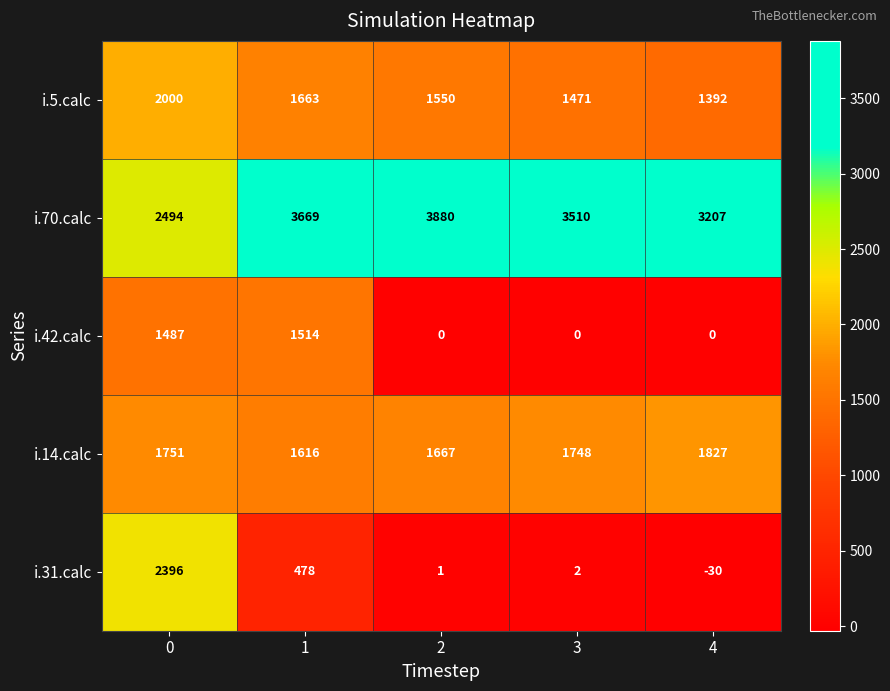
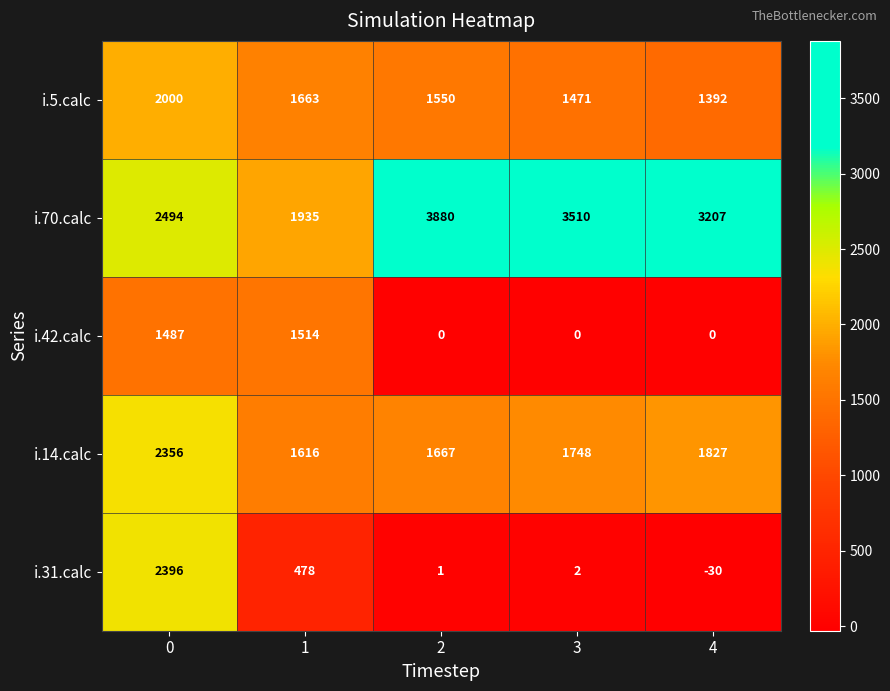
  {
    "i.5.calc": {
      "0": 2000,
      "1": 1663,
      "2": 1550,
      "3": 1471,
      "4": 1392
    },
    "i.70.calc": {
      "0": 2494,
-     "1": 3669,
+     "1": 1935,
      "2": 3880,
      "3": 3510,
      "4": 3207
    },
    "i.42.calc": {
      "0": 1487,
      "1": 1514,
      "2": 0,
      "3": 0,
      "4": 0
    },
    "i.14.calc": {
-     "0": 1751,
+     "0": 2356,
      "1": 1616,
      "2": 1667,
      "3": 1748,
      "4": 1827
    },
    "i.31.calc": {
      "0": 2396,
      "1": 478,
      "2": 1,
      "3": 2,
      "4": -30
    }
  }
